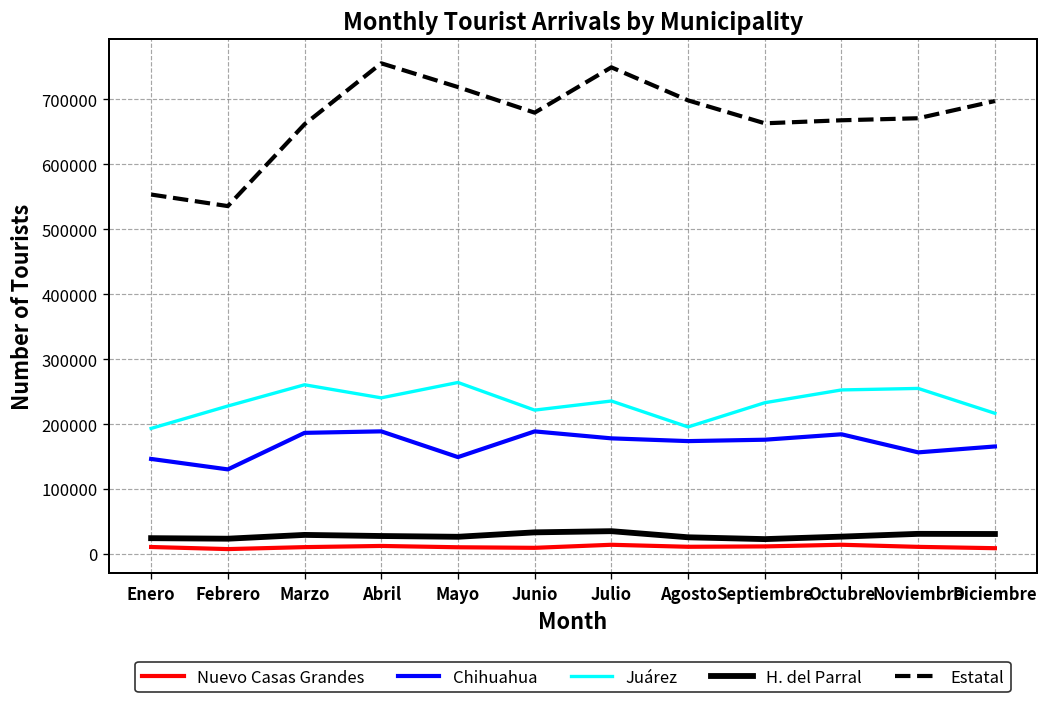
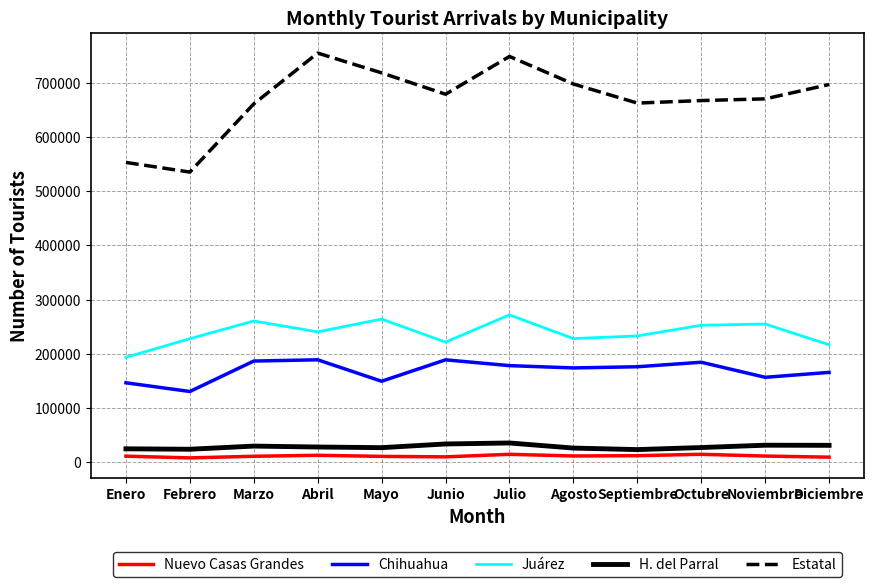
  {
    "Nuevo Casas Grandes": {
      "Enero": 10000,
      "Febrero": 10000,
      "Marzo": 10000,
      "Abril": 10000,
      "Mayo": 10000,
      "Junio": 10000,
      "Julio": 10000,
      "Agosto": 10000,
      "Septiembre": 10000,
      "Octubre": 10000,
      "Noviembre": 10000,
      "Diciembre": 10000
    },
    "Chihuahua": {
      "Enero": 150000,
      "Febrero": 130000,
      "Marzo": 190000,
      "Abril": 190000,
      "Mayo": 150000,
      "Junio": 190000,
      "Julio": 180000,
      "Agosto": 170000,
      "Septiembre": 180000,
      "Octubre": 180000,
      "Noviembre": 160000,
      "Diciembre": 170000
    },
    "Juárez": {
      "Enero": 190000,
      "Febrero": 230000,
      "Marzo": 260000,
      "Abril": 240000,
      "Mayo": 260000,
      "Junio": 220000,
-     "Julio": 240000,
-     "Agosto": 200000,
+     "Julio": 270000,
+     "Agosto": 230000,
      "Septiembre": 230000,
      "Octubre": 250000,
      "Noviembre": 250000,
      "Diciembre": 220000
    }
  }
